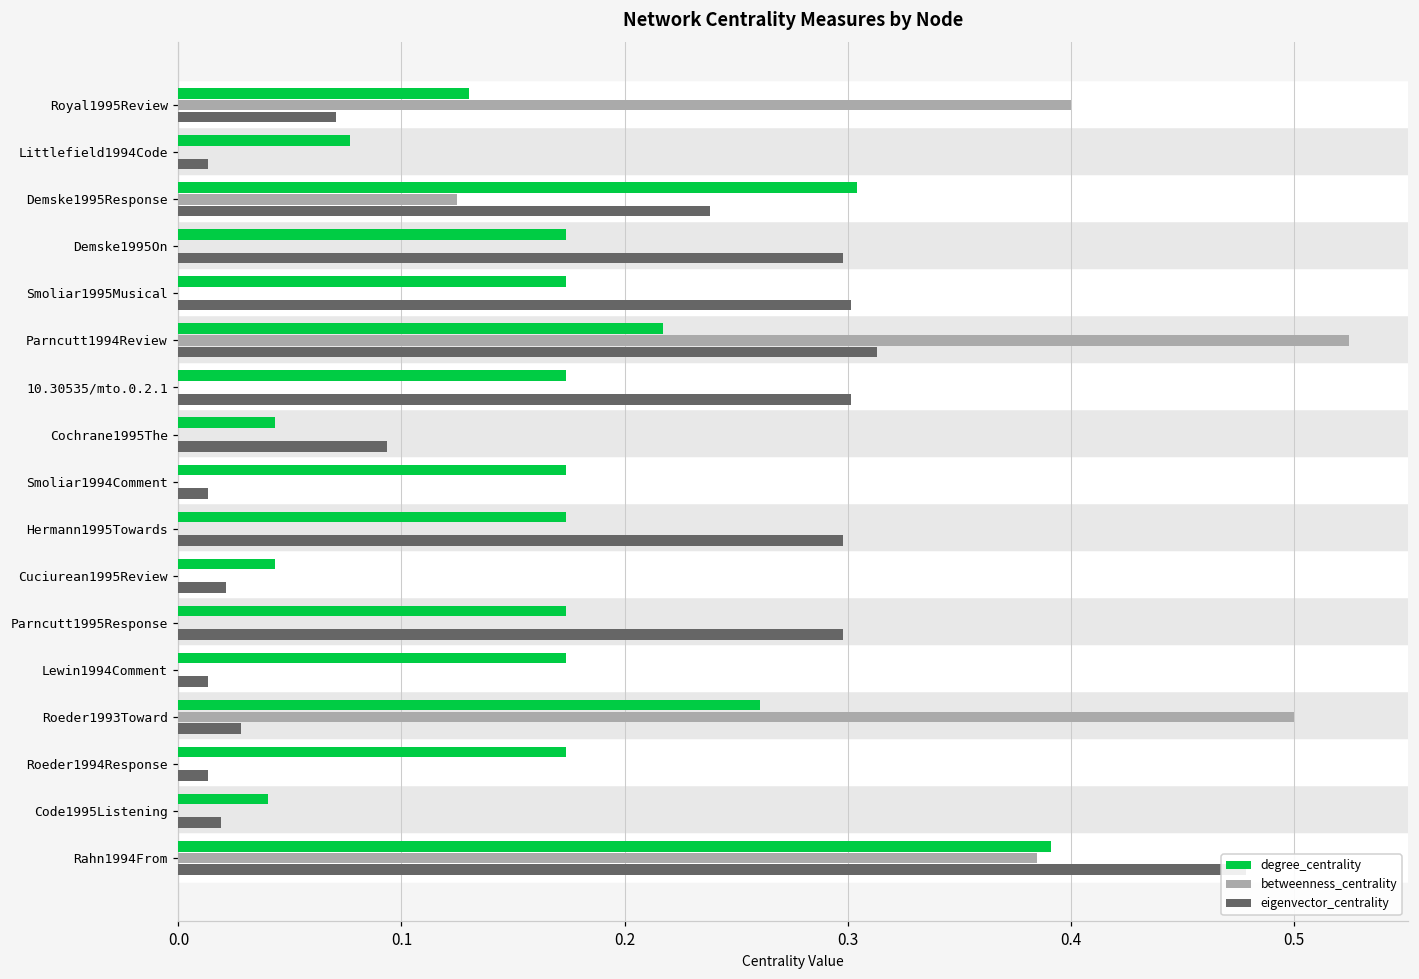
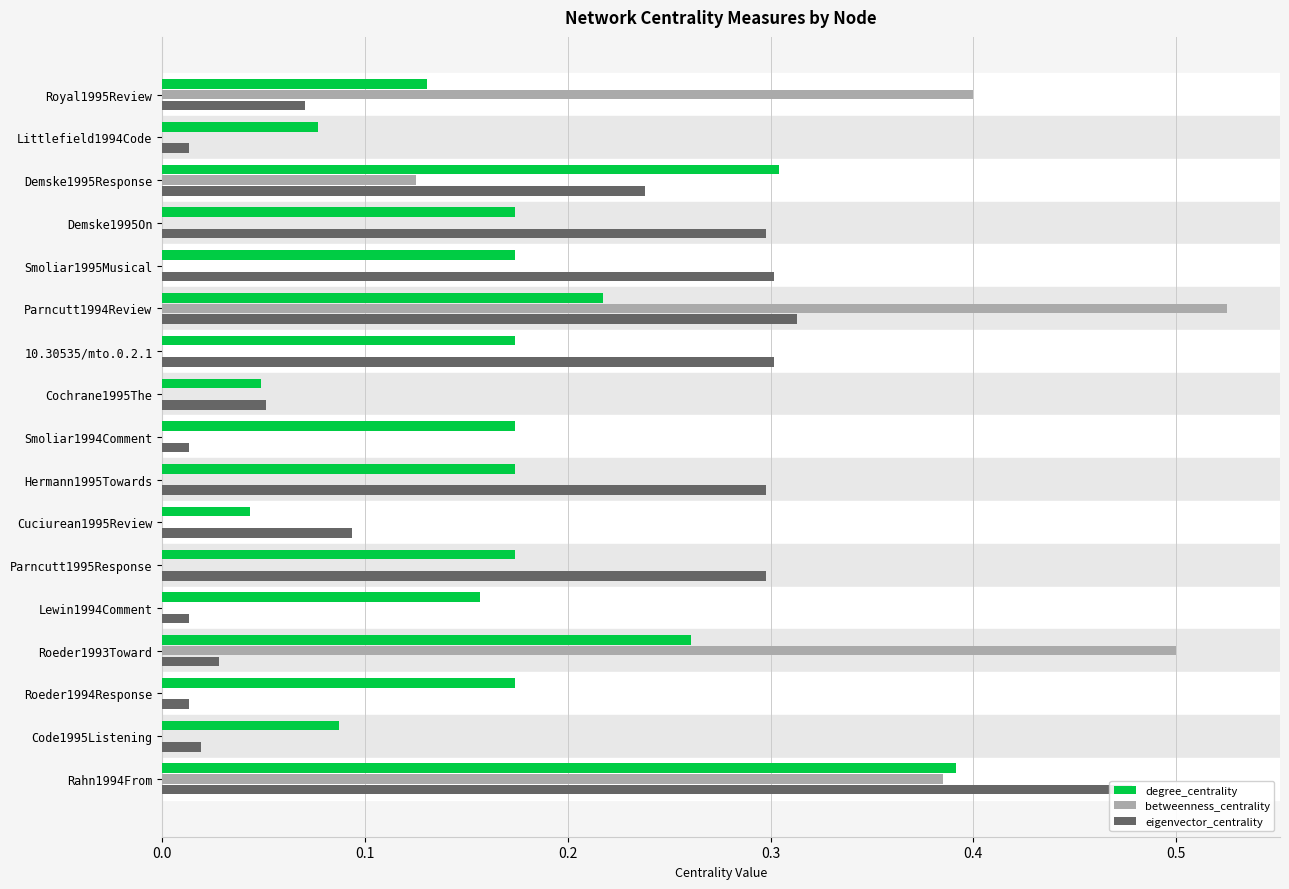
  {
    "degree_centrality": {
      "Royal1995Review": 0.130,
      "Littlefield1994Code": 0.077,
      "Demske1995Response": 0.304,
      "Demske1995On": 0.174,
      "Smoliar1995Musical": 0.174,
      "Parncutt1994Review": 0.217,
      "10.30535/mto.0.2.1": 0.174,
-     "Cochrane1995The": 0.043,
+     "Cochrane1995The": 0.049,
      "Smoliar1994Comment": 0.174,
      "Hermann1995Towards": 0.174,
      "Cuciurean1995Review": 0.043,
      "Parncutt1995Response": 0.174,
-     "Lewin1994Comment": 0.174,
+     "Lewin1994Comment": 0.157,
      "Roeder1993Toward": 0.261,
      "Roeder1994Response": 0.174,
-     "Code1995Listening": 0.040,
+     "Code1995Listening": 0.087,
      "Rahn1994From": 0.391
    },
    "betweenness_centrality": {
      "Royal1995Review": 0.400,
      "Littlefield1994Code": 0.000,
      "Demske1995Response": 0.125,
      "Demske1995On": 0.000,
      "Smoliar1995Musical": 0.000,
      "Parncutt1994Review": 0.525,
      "10.30535/mto.0.2.1": 0.000,
      "Cochrane1995The": 0.000,
      "Smoliar1994Comment": 0.000,
      "Hermann1995Towards": 0.000,
      "Cuciurean1995Review": 0.000,
      "Parncutt1995Response": 0.000,
      "Lewin1994Comment": 0.000,
      "Roeder1993Toward": 0.500,
      "Roeder1994Response": 0.000,
      "Code1995Listening": 0.000,
      "Rahn1994From": 0.385
    },
    "eigenvector_centrality": {
      "Royal1995Review": 0.071,
      "Littlefield1994Code": 0.013,
      "Demske1995Response": 0.238,
      "Demske1995On": 0.298,
      "Smoliar1995Musical": 0.302,
      "Parncutt1994Review": 0.313,
      "10.30535/mto.0.2.1": 0.302,
-     "Cochrane1995The": 0.094,
+     "Cochrane1995The": 0.051,
      "Smoliar1994Comment": 0.013,
      "Hermann1995Towards": 0.298,
-     "Cuciurean1995Review": 0.022,
+     "Cuciurean1995Review": 0.094,
      "Parncutt1995Response": 0.298,
      "Lewin1994Comment": 0.013,
      "Roeder1993Toward": 0.028,
      "Roeder1994Response": 0.013,
      "Code1995Listening": 0.019
    }
  }
